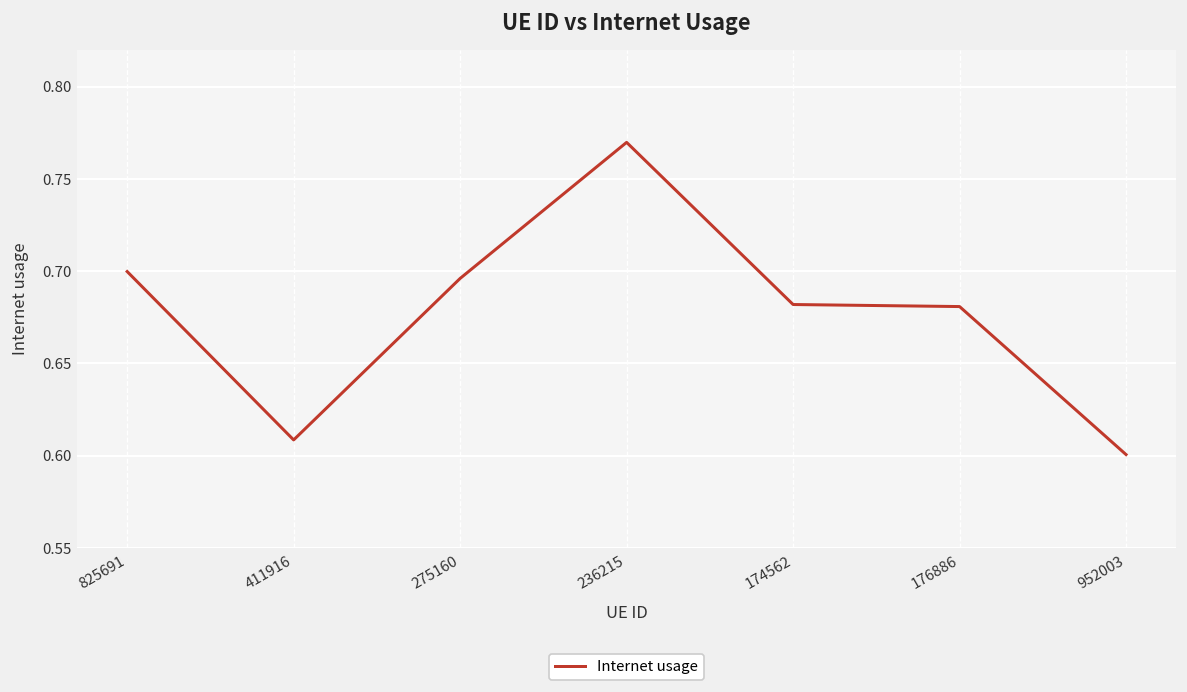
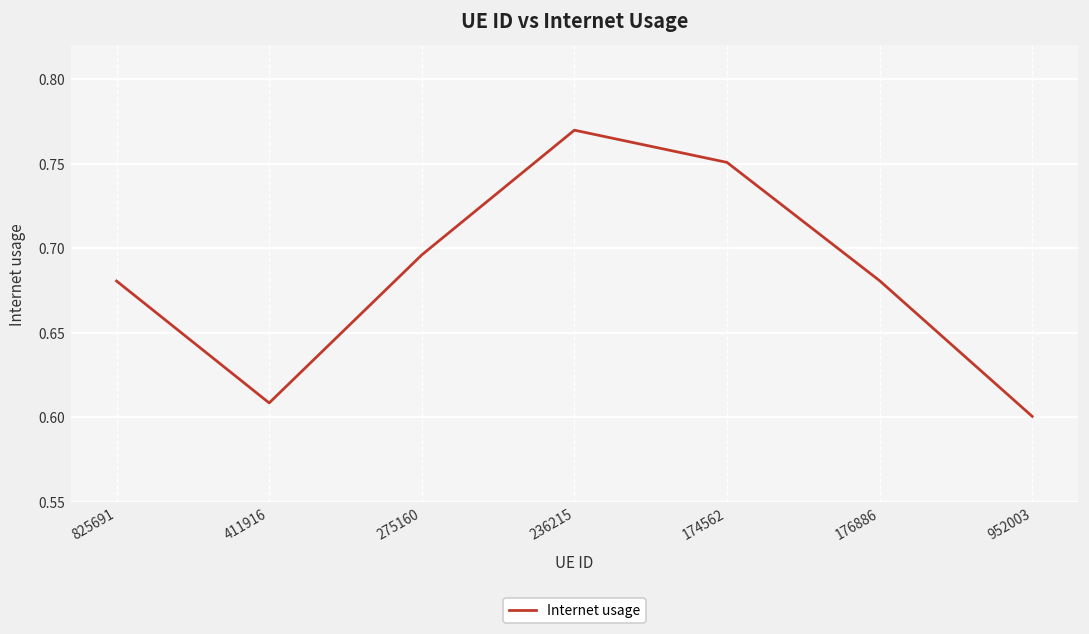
  {
-   "825691": 0.700,
+   "825691": 0.681,
    "411916": 0.609,
    "275160": 0.696,
    "236215": 0.770,
-   "174562": 0.682,
+   "174562": 0.751,
    "176886": 0.681,
    "952003": 0.601
  }
